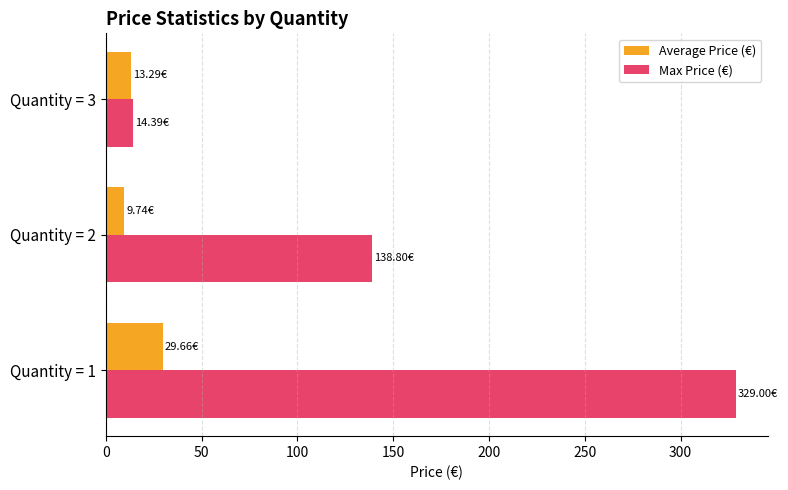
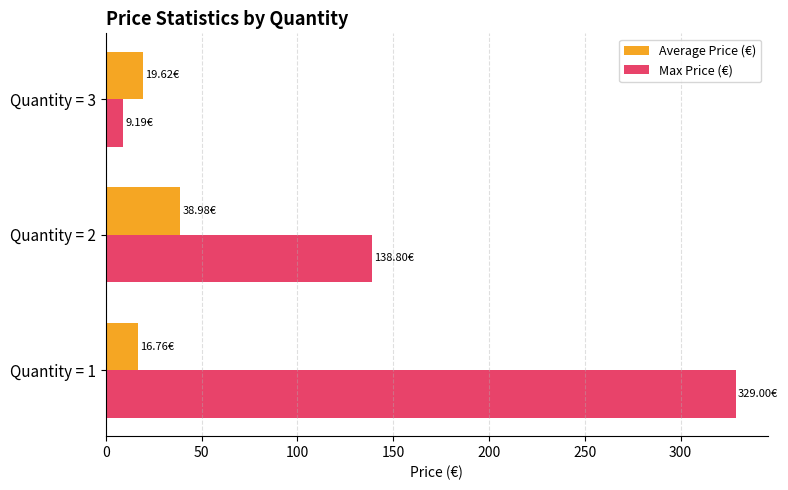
  {
    "Average Price (€)": {
-     "Quantity = 3": "13.29€",
-     "Quantity = 2": "9.74€",
-     "Quantity = 1": "29.66€"
+     "Quantity = 3": "19.62€",
+     "Quantity = 2": "38.98€",
+     "Quantity = 1": "16.76€"
    },
    "Max Price (€)": {
-     "Quantity = 3": "14.39€",
+     "Quantity = 3": "9.19€",
      "Quantity = 2": "138.80€",
      "Quantity = 1": "329.00€"
    }
  }
